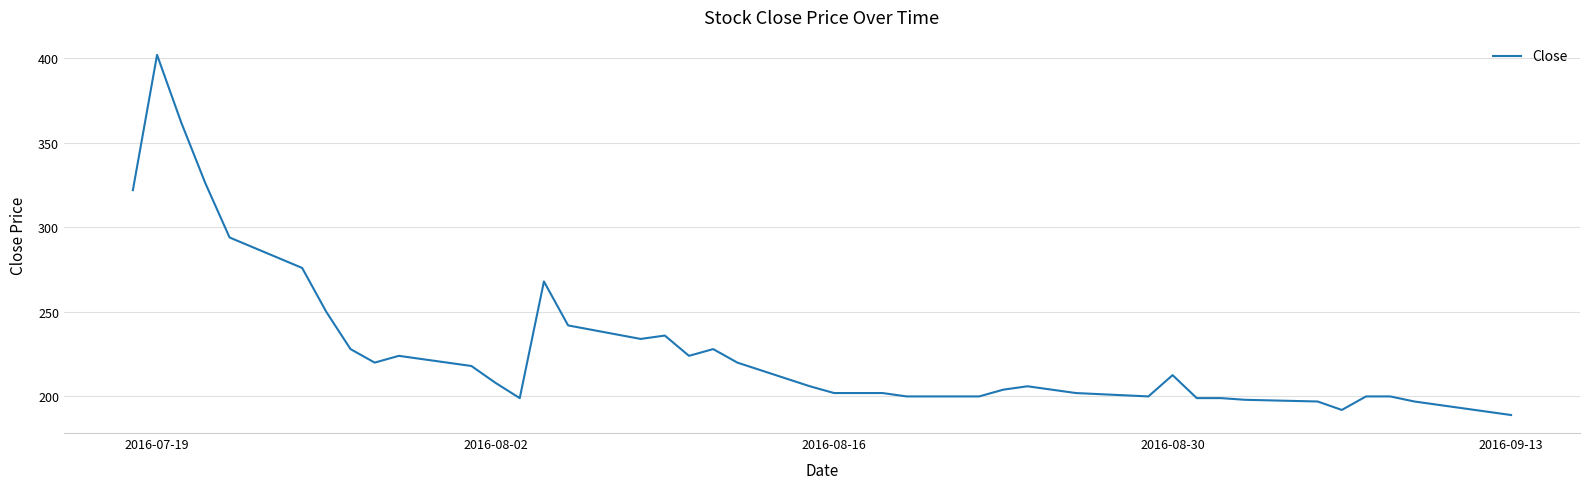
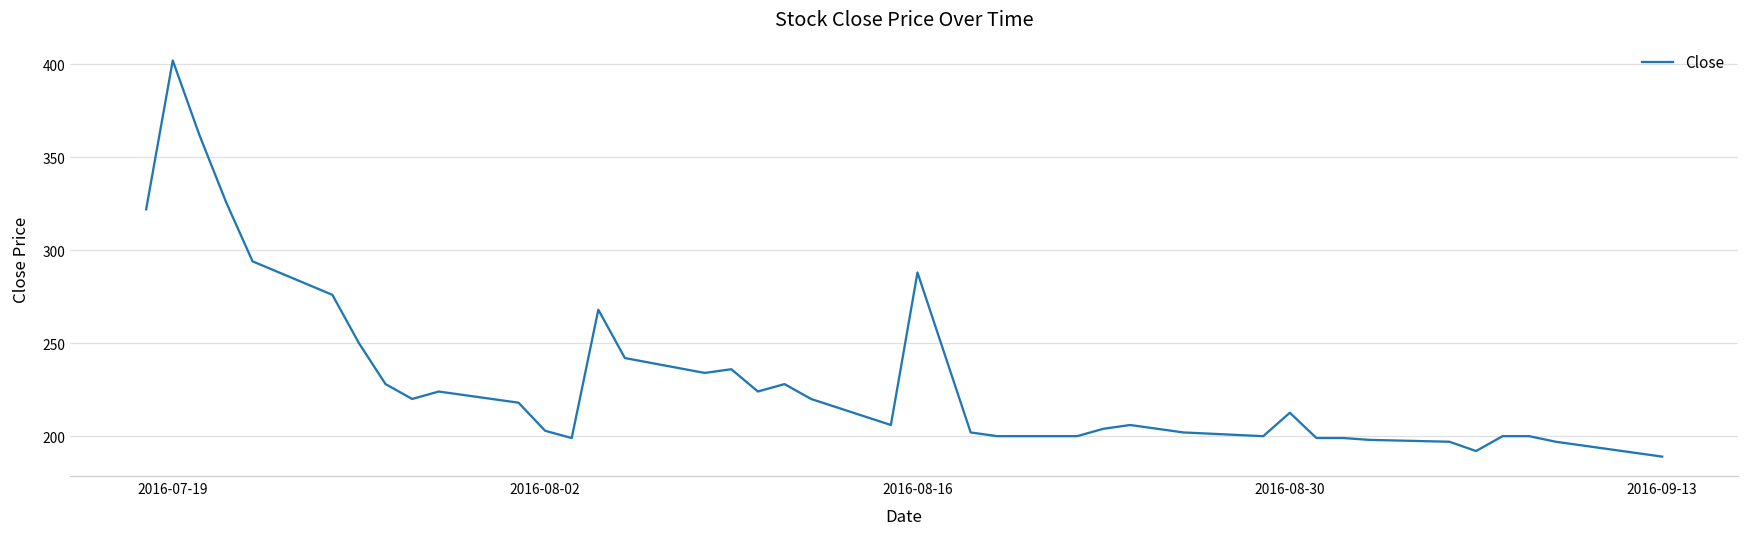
  {
    "2016-07-19": 402,
-   "2016-08-02": 208,
-   "2016-08-16": 202,
+   "2016-08-02": 203,
+   "2016-08-16": 288,
    "2016-08-30": 213,
    "2016-09-13": 189
  }
